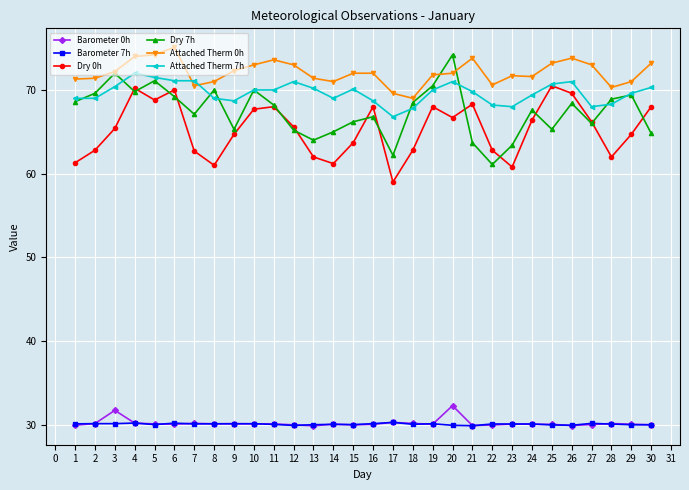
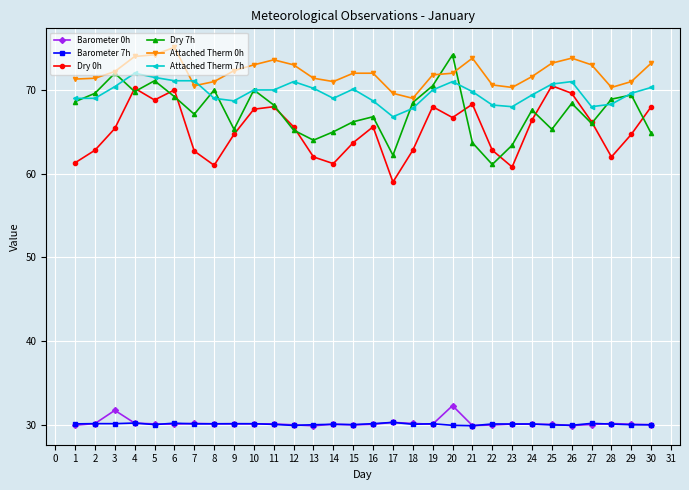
  {
    "Barometer 0h": {
      "3": 32,
      "20": 32
    },
    "Barometer 7h": {
      "3": 30,
      "20": 30
    },
    "Dry 0h": {
      "1": 61,
      "2": 63,
      "3": 65,
      "4": 70,
      "5": 69,
      "6": 70,
      "7": 63,
      "8": 61,
      "9": 65,
      "10": 68,
      "12": 66,
      "13": 62,
      "14": 61,
      "15": 64,
-     "16": 68,
+     "16": 66,
      "17": 59,
      "18": 63,
      "19": 68,
      "20": 67,
      "21": 68,
      "22": 63,
      "23": 61,
      "24": 66,
      "26": 70,
      "28": 62,
      "29": 65,
      "30": 68
    },
    "Dry 7h": {
      "1": 69,
      "2": 70,
      "4": 70,
      "5": 71,
      "6": 69,
      "7": 67,
      "8": 70,
      "9": 65,
      "12": 65,
      "13": 64,
      "14": 65,
      "15": 66,
      "16": 67,
      "17": 62,
      "18": 69,
      "19": 71,
      "20": 74,
      "21": 64,
      "22": 61,
      "23": 63,
      "24": 68,
      "25": 65,
      "26": 68,
      "28": 69,
      "30": 65
    },
    "Attached Therm 0h": {
      "1": 71,
      "2": 71,
      "7": 71,
      "8": 71,
      "10": 73,
      "11": 74,
      "12": 73,
      "13": 71,
      "14": 71,
      "15": 72,
      "16": 72,
      "17": 70,
      "18": 69,
      "19": 72,
      "20": 72,
      "21": 74,
      "22": 71,
-     "23": 72,
+     "23": 70,
      "24": 72,
      "25": 73,
      "26": 74,
      "27": 73,
      "28": 70,
      "29": 71,
      "30": 73
    },
    "Attached Therm 7h": {
      "1": 69,
      "2": 69,
      "3": 70,
      "5": 72,
      "6": 71,
      "7": 71,
      "8": 69,
      "9": 69,
      "11": 70,
      "12": 71,
      "13": 70,
      "14": 69,
      "15": 70,
      "16": 69,
      "17": 67,
      "18": 68,
      "19": 70,
      "20": 71,
      "21": 70,
      "22": 68,
      "23": 68,
      "24": 69,
      "26": 71,
      "27": 68,
      "28": 68,
      "30": 70
    }
  }
